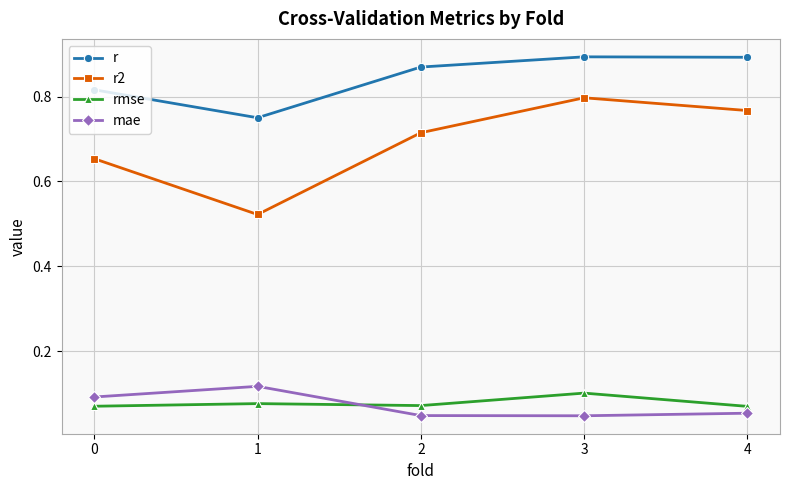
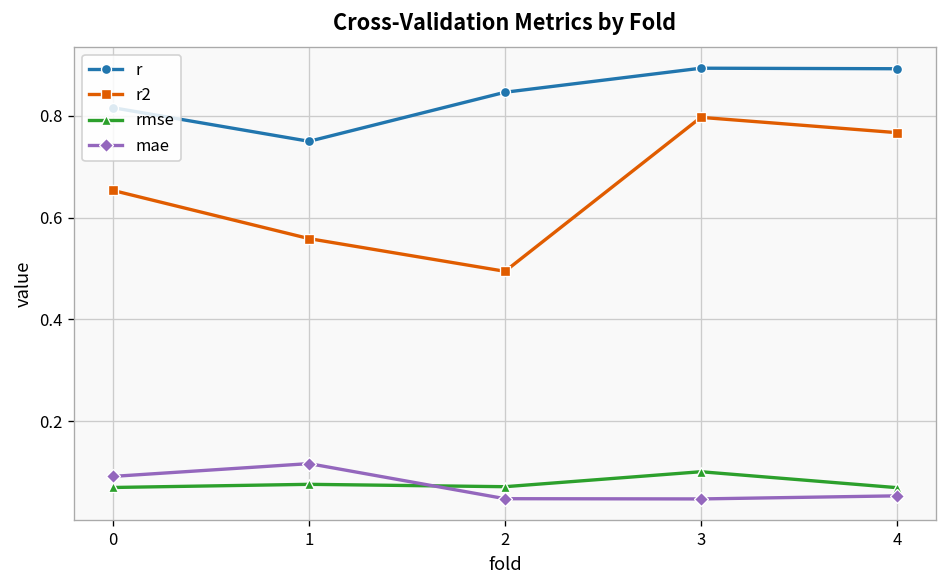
  {
    "r": {
      "1": 0.75,
-     "2": 0.87,
+     "2": 0.85,
      "3": 0.89,
      "4": 0.89
    },
    "r2": {
      "0": 0.65,
-     "1": 0.52,
-     "2": 0.71,
+     "1": 0.56,
+     "2": 0.49,
      "3": 0.80,
      "4": 0.77
    },
    "rmse": {
      "0": 0.07,
      "1": 0.08,
      "2": 0.07,
      "3": 0.10,
      "4": 0.07
    },
    "mae": {
      "0": 0.09,
      "1": 0.12,
      "2": 0.05,
      "3": 0.05,
      "4": 0.05
    }
  }
